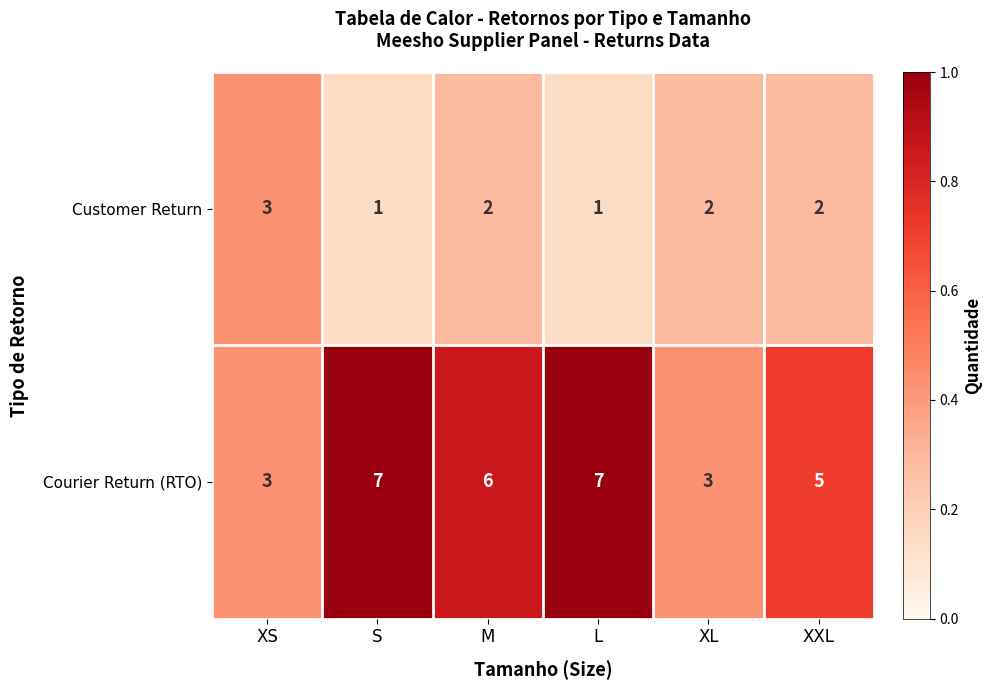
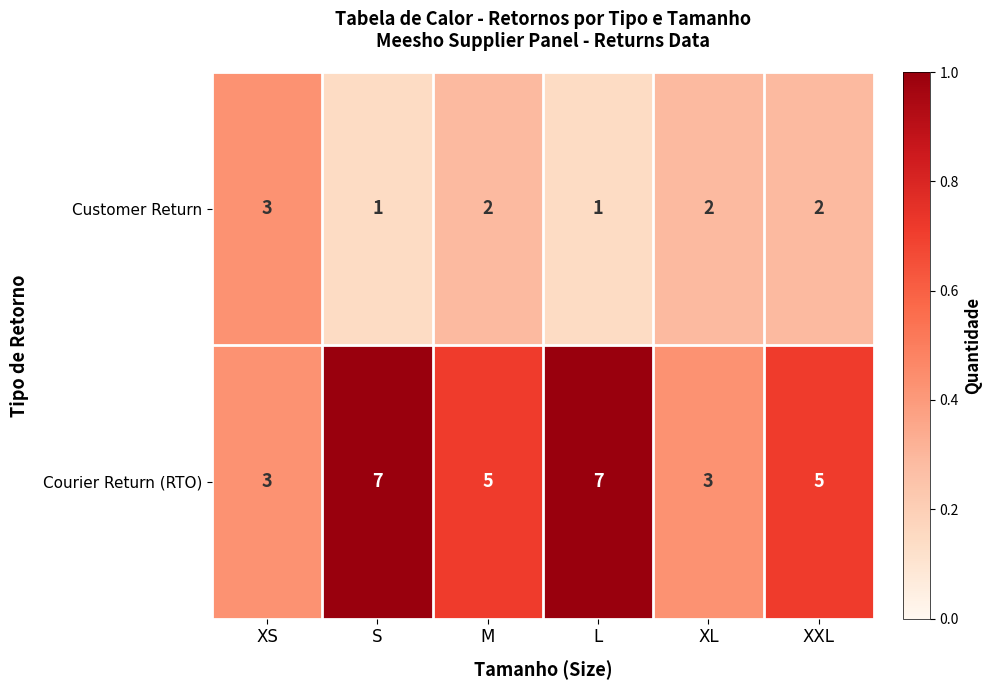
  {
    "Customer Return": {
      "XS": 3,
      "S": 1,
      "M": 2,
      "L": 1,
      "XL": 2,
      "XXL": 2
    },
    "Courier Return (RTO)": {
      "XS": 3,
      "S": 7,
-     "M": 6,
+     "M": 5,
      "L": 7,
      "XL": 3,
      "XXL": 5
    }
  }
